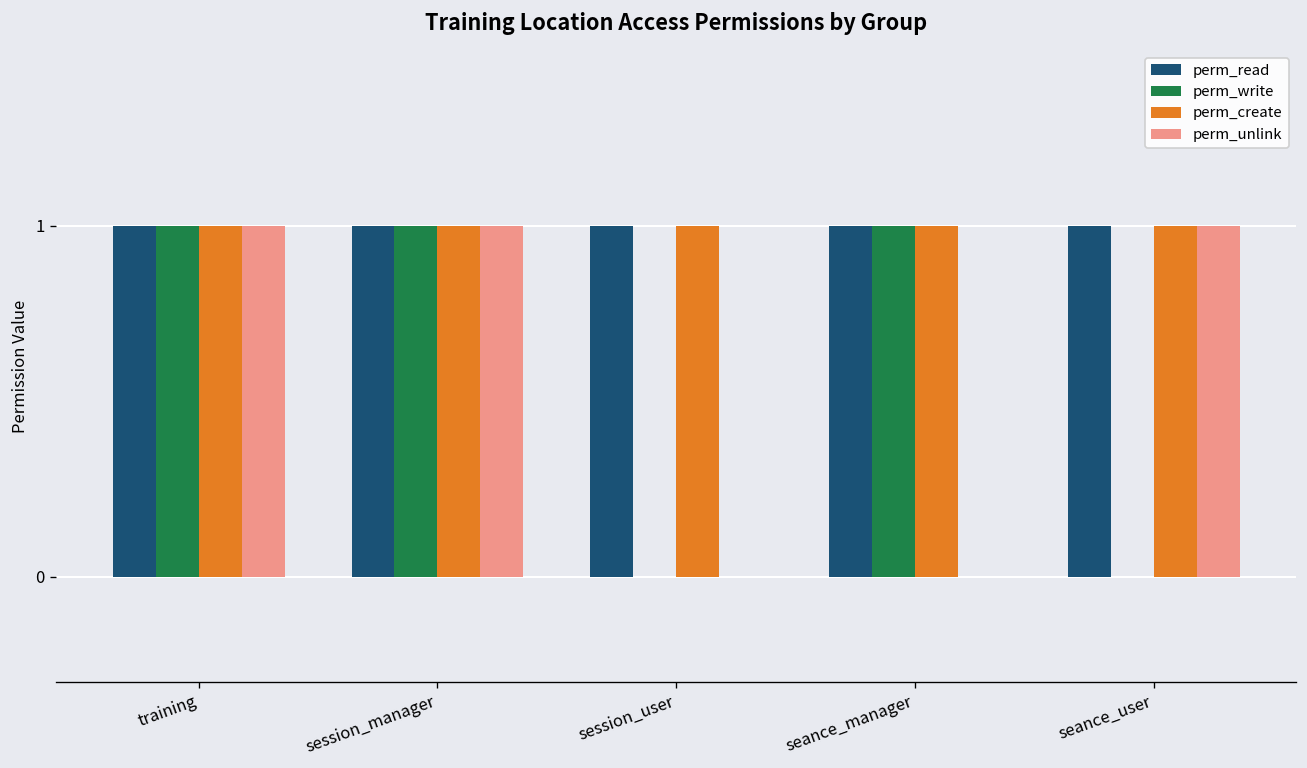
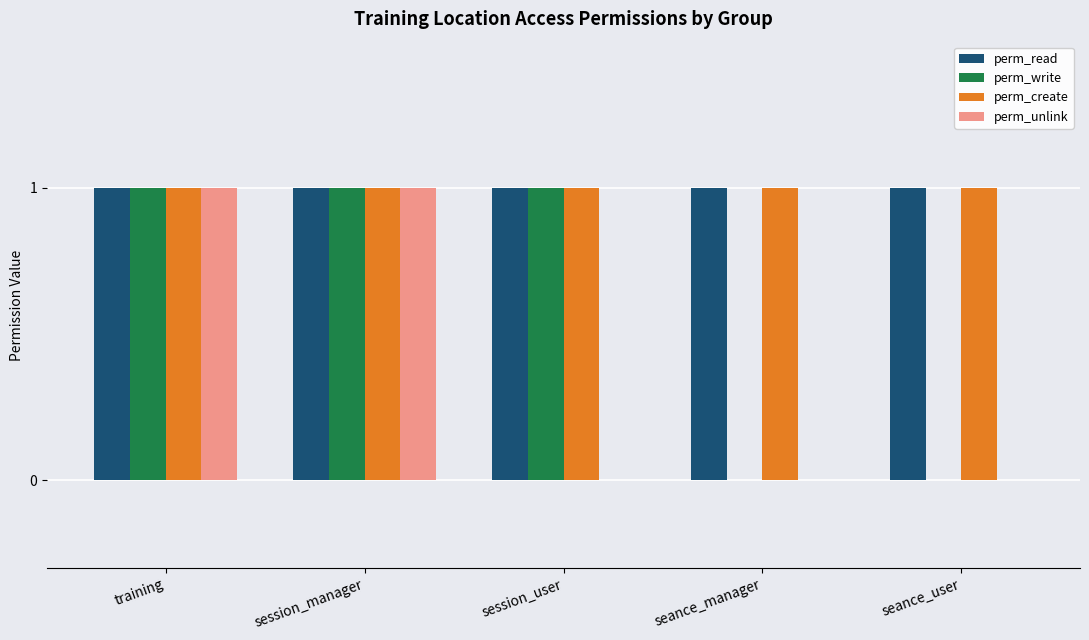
  {
    "perm_read": {
      "training": 1,
      "session_manager": 1,
      "session_user": 1,
      "seance_manager": 1,
      "seance_user": 1
    },
    "perm_write": {
      "training": 1,
      "session_manager": 1,
-     "session_user": 0,
-     "seance_manager": 1,
+     "session_user": 1,
+     "seance_manager": 0,
      "seance_user": 0
    },
    "perm_create": {
      "training": 1,
      "session_manager": 1,
      "session_user": 1,
      "seance_manager": 1,
      "seance_user": 1
    },
    "perm_unlink": {
      "training": 1,
      "session_manager": 1,
      "session_user": 0,
      "seance_manager": 0,
-     "seance_user": 1
+     "seance_user": 0
    }
  }
